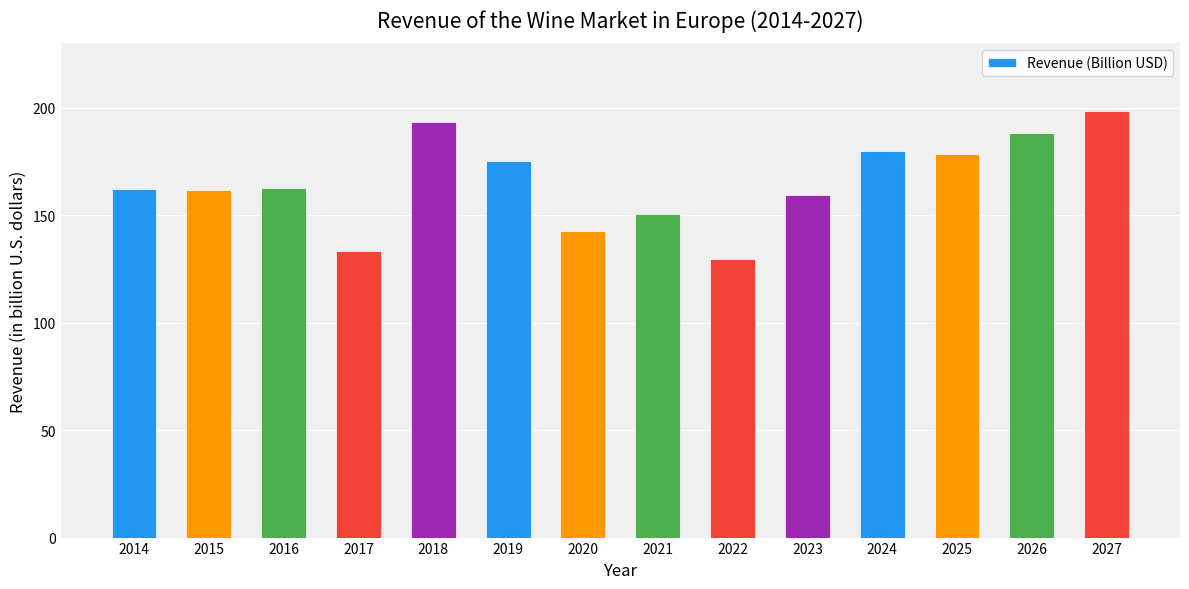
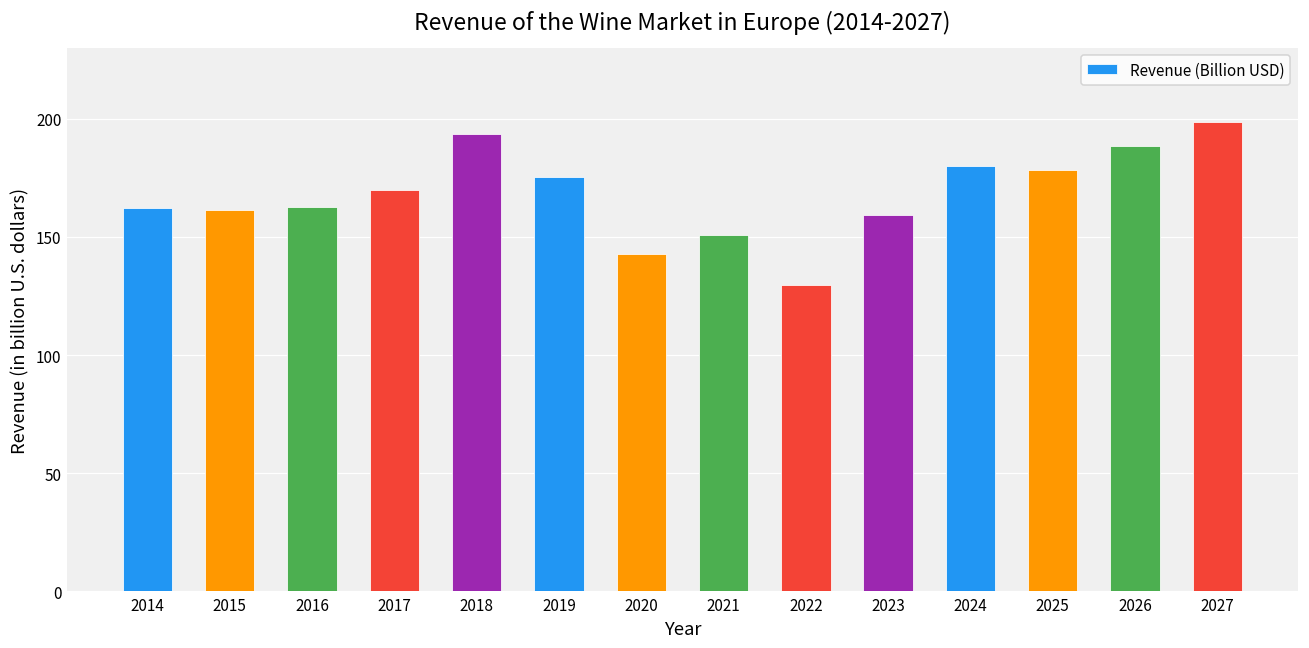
  {
    "2014": 162,
    "2015": 162,
    "2016": 162,
-   "2017": 134,
+   "2017": 170,
    "2018": 193,
    "2019": 175,
    "2020": 143,
    "2021": 151,
    "2022": 130,
    "2023": 159,
    "2024": 180,
    "2025": 178,
    "2026": 188,
    "2027": 198
  }
